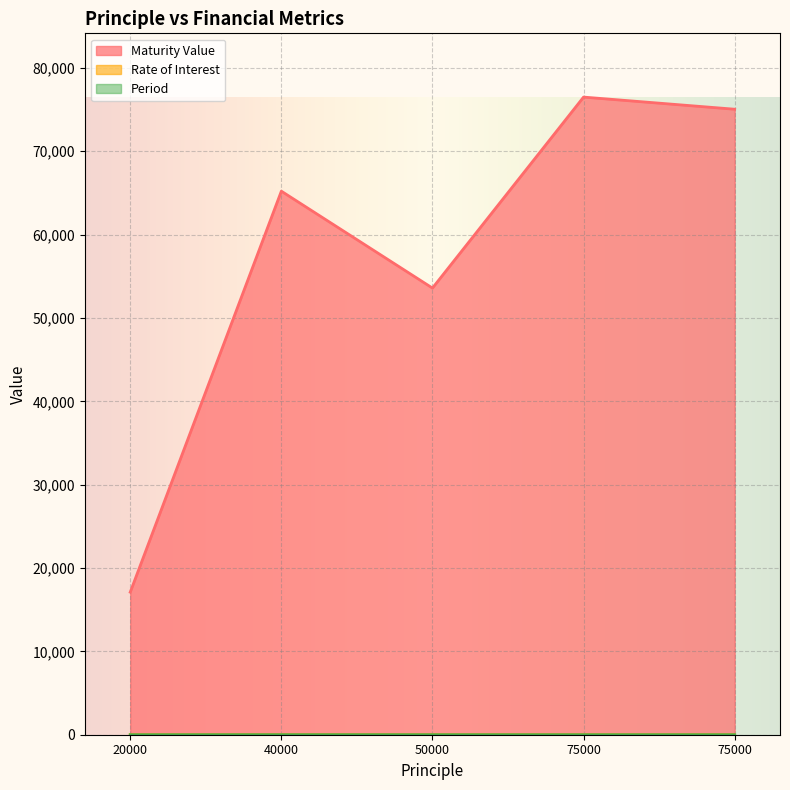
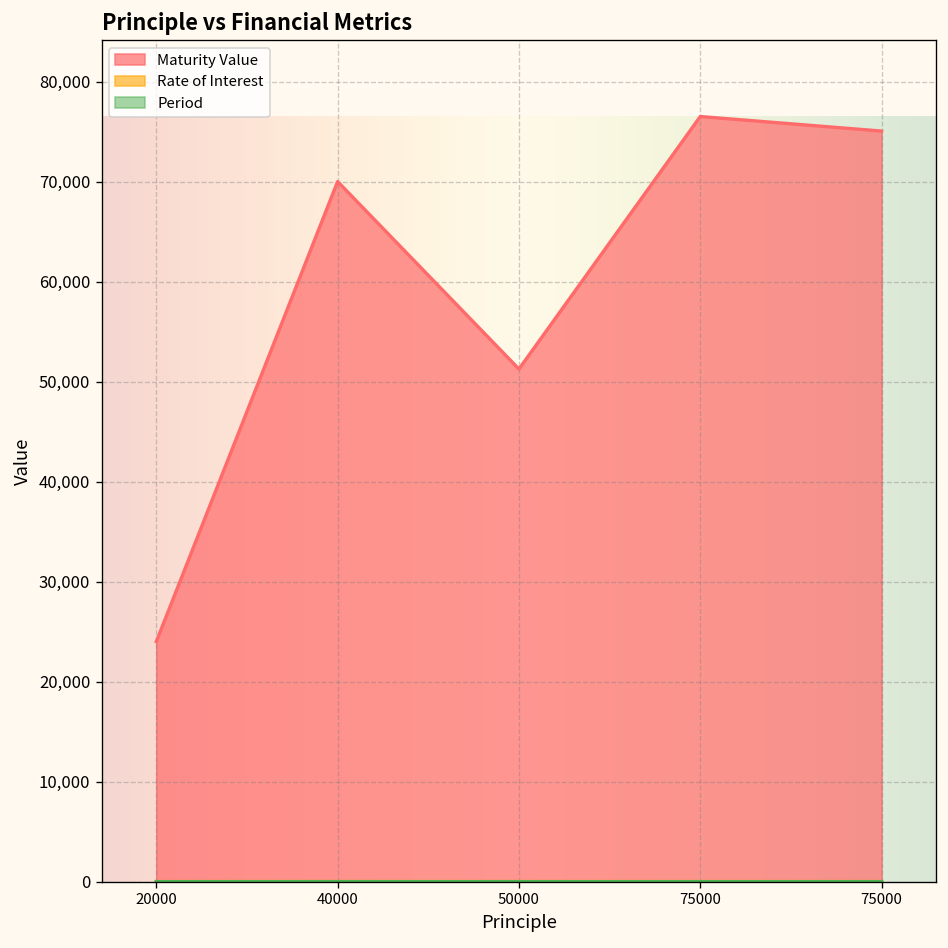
  {
    "Maturity Value": {
-     "20000": "17,000",
-     "40000": "65,000",
-     "50000": "54,000"
+     "20000": "24,000",
+     "40000": "70,000",
+     "50000": "51,000"
    },
    "Period": {
      "20000": "0",
      "40000": "0",
      "50000": "0"
    }
  }
